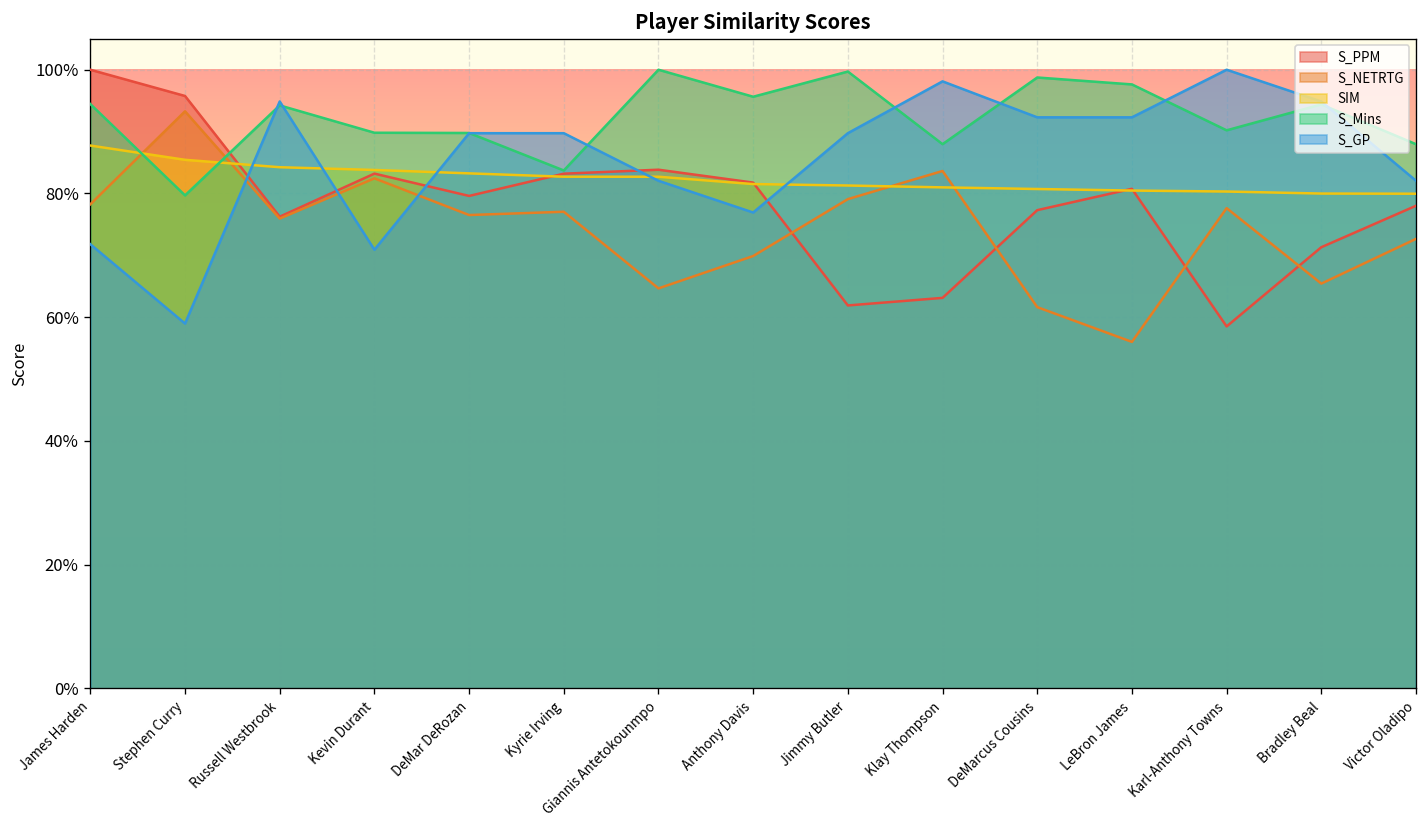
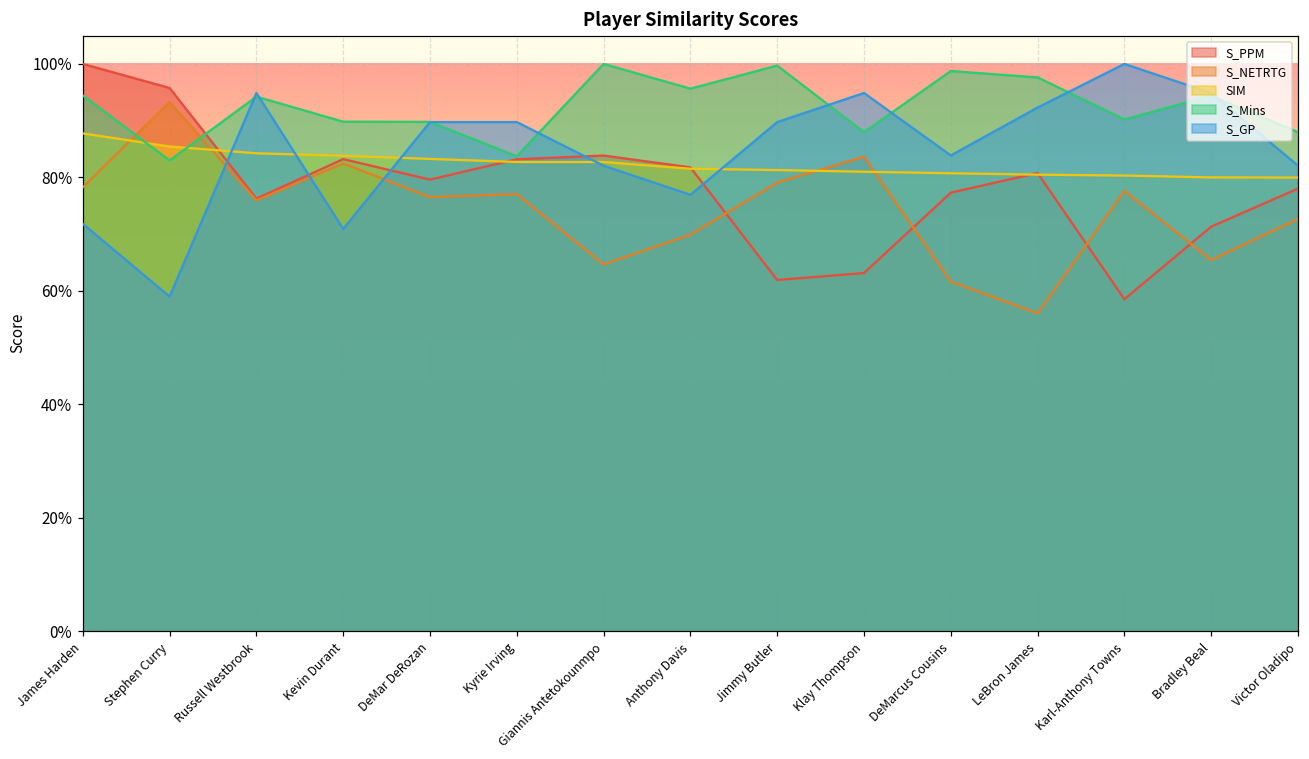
  {
    "S_Mins": {
      "James Harden": "94%",
-     "Stephen Curry": "80%",
+     "Stephen Curry": "83%",
      "Russell Westbrook": "94%",
      "Kevin Durant": "90%",
      "Kyrie Irving": "84%",
      "Giannis Antetokounmpo": "100%",
      "Anthony Davis": "96%",
      "Jimmy Butler": "100%",
      "Klay Thompson": "88%",
      "DeMarcus Cousins": "99%",
      "LeBron James": "98%",
      "Karl-Anthony Towns": "90%",
      "Victor Oladipo": "88%"
    },
    "S_GP": {
      "James Harden": "72%",
      "Stephen Curry": "59%",
      "Russell Westbrook": "95%",
      "Kevin Durant": "71%",
      "Kyrie Irving": "90%",
      "Giannis Antetokounmpo": "82%",
      "Anthony Davis": "77%",
      "Jimmy Butler": "90%",
-     "Klay Thompson": "98%",
-     "DeMarcus Cousins": "92%",
+     "Klay Thompson": "95%",
+     "DeMarcus Cousins": "84%",
      "LeBron James": "92%",
      "Karl-Anthony Towns": "100%",
      "Victor Oladipo": "82%"
    }
  }
